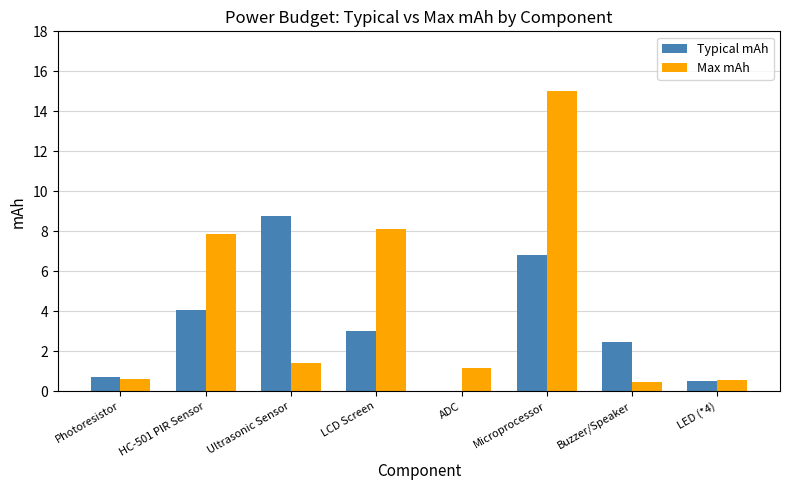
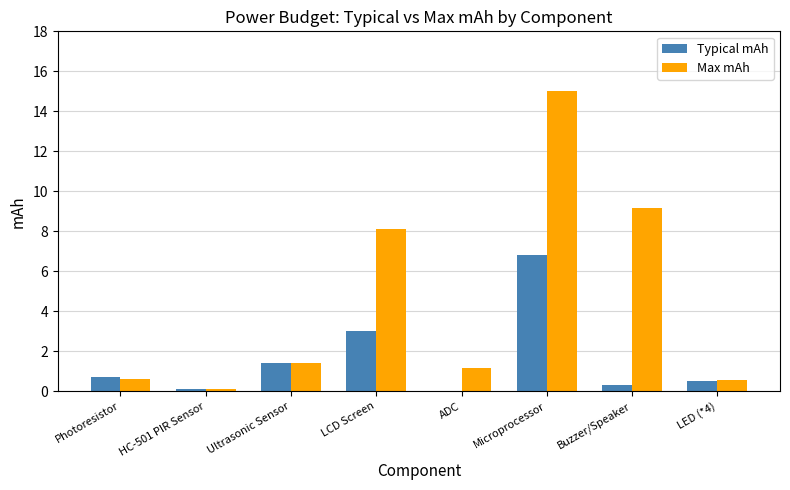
  {
    "Typical mAh": {
      "Photoresistor": 0.7,
-     "HC-501 PIR Sensor": 4.1,
-     "Ultrasonic Sensor": 8.7,
+     "HC-501 PIR Sensor": 0.1,
+     "Ultrasonic Sensor": 1.4,
      "LCD Screen": 3.0,
      "Microprocessor": 6.8,
-     "Buzzer/Speaker": 2.4,
+     "Buzzer/Speaker": 0.3,
      "LED (*4)": 0.5
    },
    "Max mAh": {
      "Photoresistor": 0.6,
-     "HC-501 PIR Sensor": 7.9,
+     "HC-501 PIR Sensor": 0.1,
      "Ultrasonic Sensor": 1.4,
      "LCD Screen": 8.1,
      "ADC": 1.2,
      "Microprocessor": 15.0,
-     "Buzzer/Speaker": 0.4,
+     "Buzzer/Speaker": 9.2,
      "LED (*4)": 0.6
    }
  }
